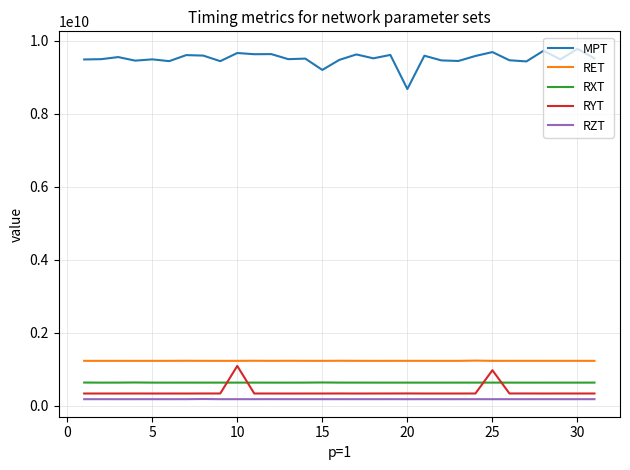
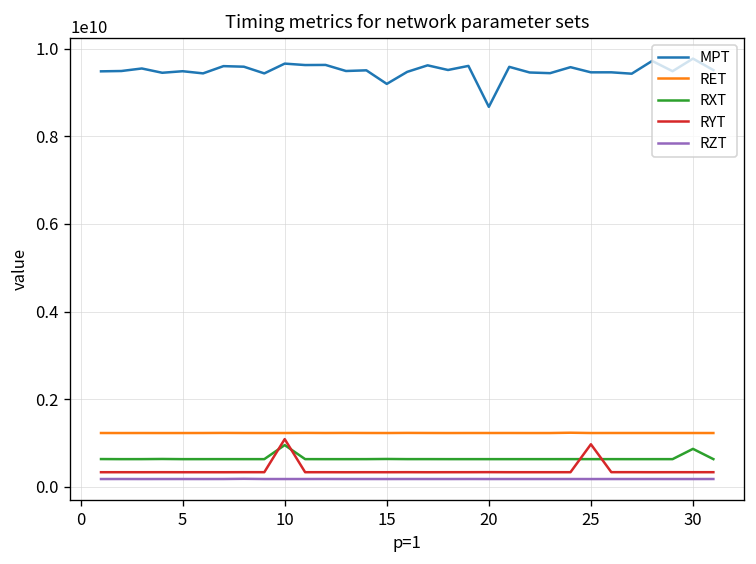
  {
    "MPT": {
      "5": 9500000000,
      "10": 9700000000,
      "15": 9200000000,
      "20": 8700000000,
-     "25": 9700000000
+     "25": 9500000000
    },
    "RET": {
      "5": 1200000000,
      "10": 1200000000,
      "15": 1200000000,
      "20": 1200000000,
      "25": 1200000000,
      "30": 1200000000
    },
    "RXT": {
      "5": 600000000,
-     "10": 600000000,
+     "10": 1000000000,
      "15": 600000000,
      "20": 600000000,
      "25": 600000000,
-     "30": 600000000
+     "30": 900000000
    },
    "RYT": {
      "5": 300000000,
      "10": 1100000000,
      "15": 300000000,
      "20": 300000000,
      "25": 1000000000,
      "30": 300000000
    },
    "RZT": {
      "5": 200000000,
      "10": 200000000,
      "15": 200000000,
      "20": 200000000,
      "25": 200000000,
      "30": 200000000
    }
  }
